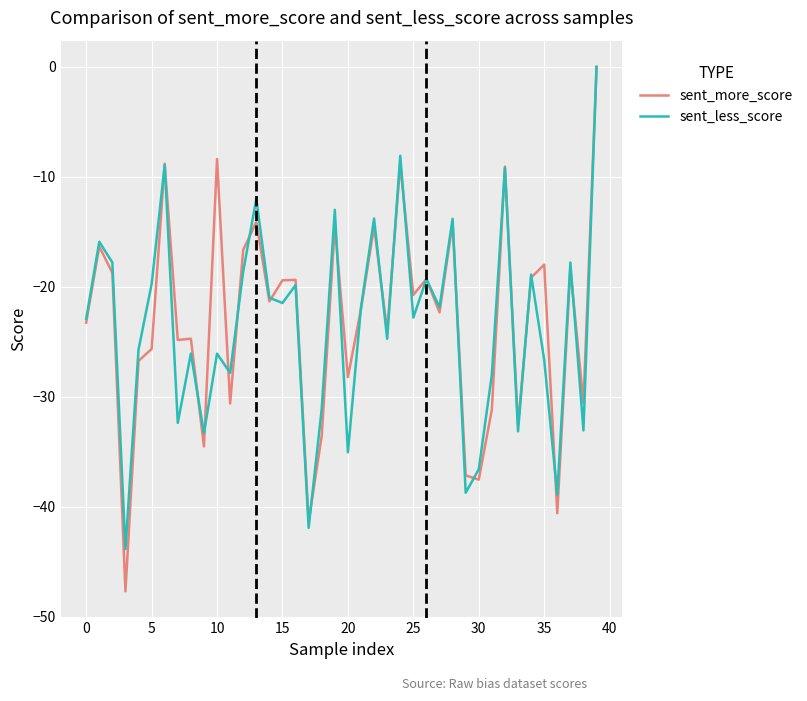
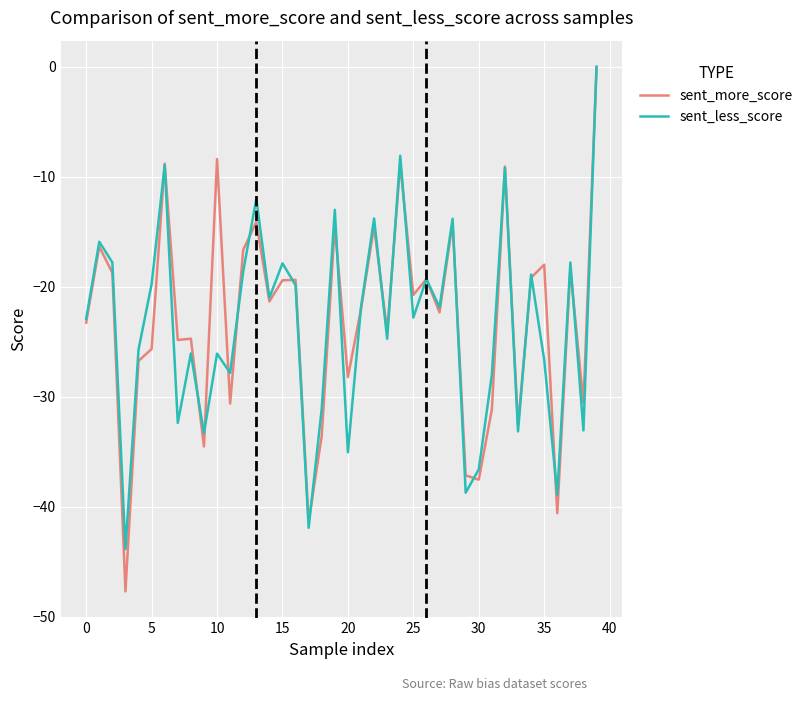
  {
    "sent_more_score": {
      "0": -23.3,
      "5": -25.7,
      "10": -8.4,
      "15": -19.4,
      "20": -28.2,
      "25": -20.7,
      "30": -37.6,
      "35": -18.0
    },
    "sent_less_score": {
      "0": -22.9,
      "5": -19.8,
      "10": -26.1,
-     "15": -21.5,
+     "15": -17.9,
      "20": -35.1,
      "25": -22.8,
      "30": -36.6,
      "35": -26.6
    }
  }
